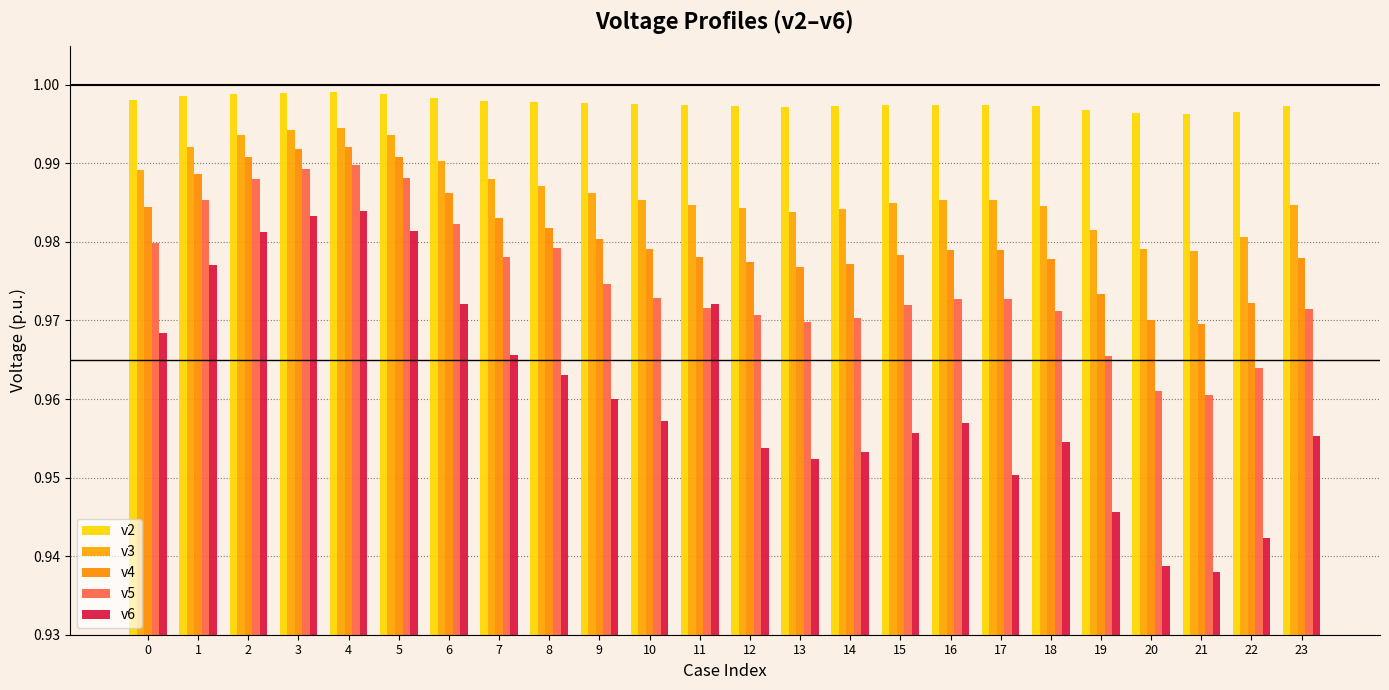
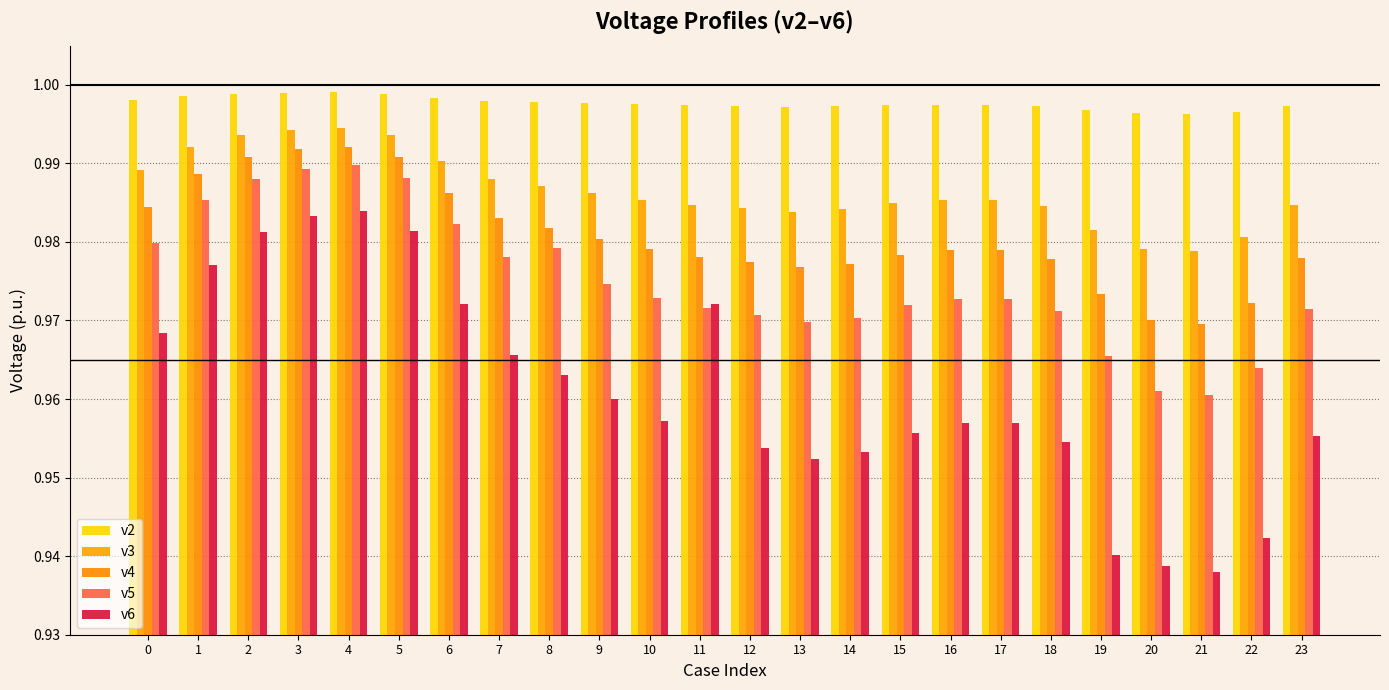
  {
    "v5": {
      "0": 0.980,
      "1": 0.985,
      "2": 0.988,
      "3": 0.989,
      "4": 0.990,
      "5": 0.988,
      "6": 0.982,
      "7": 0.978,
      "8": 0.979,
      "9": 0.975,
      "10": 0.973,
      "11": 0.972,
      "12": 0.971,
      "13": 0.970,
      "14": 0.970,
      "15": 0.972,
      "16": 0.973,
      "17": 0.973,
      "18": 0.971,
      "19": 0.965,
      "20": 0.961,
      "21": 0.961,
      "22": 0.964,
      "23": 0.972
    },
    "v6": {
      "0": 0.968,
      "1": 0.977,
      "2": 0.981,
      "3": 0.983,
      "4": 0.984,
      "5": 0.981,
      "6": 0.972,
      "7": 0.966,
      "8": 0.963,
      "9": 0.960,
      "10": 0.957,
      "11": 0.972,
      "12": 0.954,
      "13": 0.952,
      "14": 0.953,
      "15": 0.956,
      "16": 0.957,
-     "17": 0.950,
+     "17": 0.957,
      "18": 0.955,
-     "19": 0.946,
+     "19": 0.940,
      "20": 0.939,
      "21": 0.938,
      "22": 0.942,
      "23": 0.955
    }
  }
